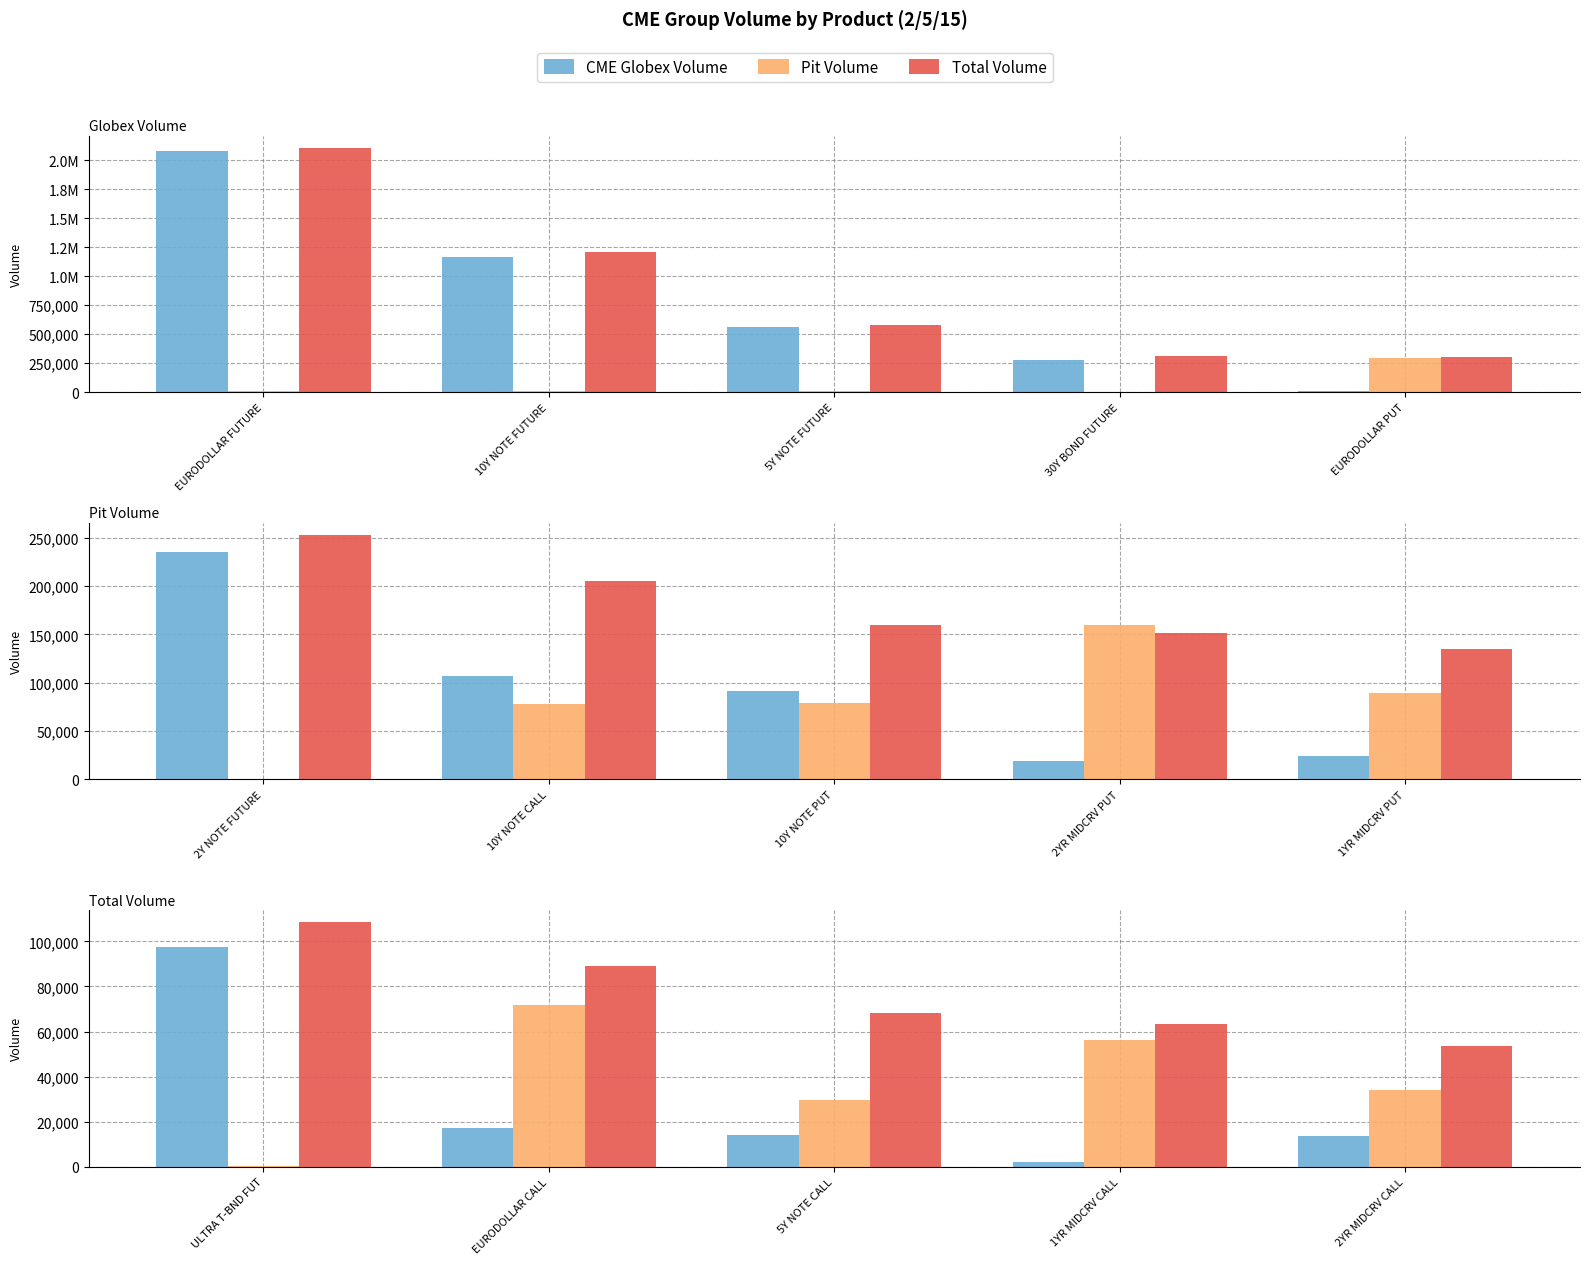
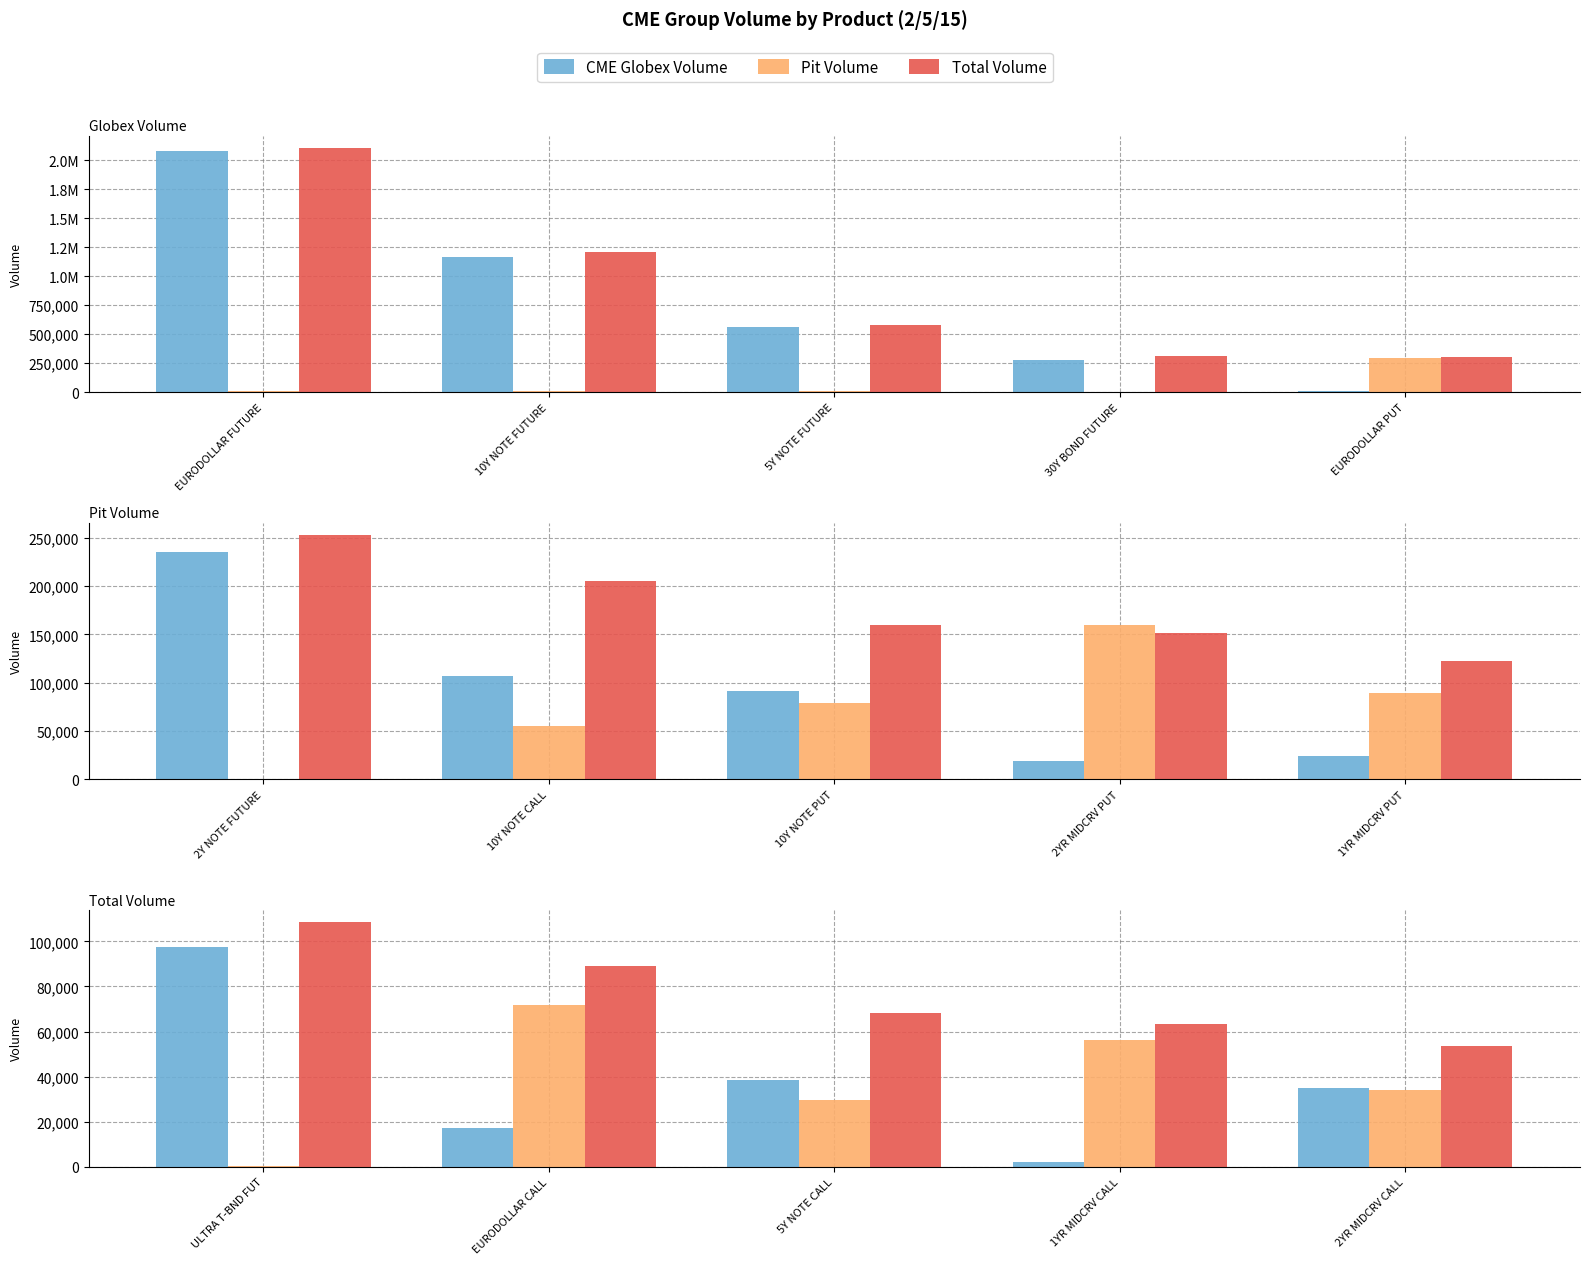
  {
    "Pit Volume": {
      "CME Globex Volume": {
        "2Y NOTE FUTURE": "240,000",
        "10Y NOTE CALL": "110,000",
        "10Y NOTE PUT": "90,000",
        "2YR MIDCRV PUT": "20,000",
        "1YR MIDCRV PUT": "20,000"
      },
      "Pit Volume": {
-       "10Y NOTE CALL": "80,000",
+       "10Y NOTE CALL": "60,000",
        "10Y NOTE PUT": "80,000",
        "2YR MIDCRV PUT": "160,000",
        "1YR MIDCRV PUT": "90,000"
      },
      "Total Volume": {
        "2Y NOTE FUTURE": "250,000",
        "10Y NOTE CALL": "210,000",
        "10Y NOTE PUT": "160,000",
        "2YR MIDCRV PUT": "150,000",
-       "1YR MIDCRV PUT": "130,000"
+       "1YR MIDCRV PUT": "120,000"
      }
    },
    "Total Volume": {
      "CME Globex Volume": {
        "ULTRA T-BND FUT": "97,000",
        "EURODOLLAR CALL": "17,000",
-       "5Y NOTE CALL": "14,000",
+       "5Y NOTE CALL": "39,000",
        "1YR MIDCRV CALL": "2,000",
-       "2YR MIDCRV CALL": "14,000"
+       "2YR MIDCRV CALL": "35,000"
      },
      "Pit Volume": {
        "EURODOLLAR CALL": "72,000",
        "5Y NOTE CALL": "29,000",
        "1YR MIDCRV CALL": "56,000",
        "2YR MIDCRV CALL": "34,000"
      },
      "Total Volume": {
        "ULTRA T-BND FUT": "108,000",
        "EURODOLLAR CALL": "89,000",
        "5Y NOTE CALL": "68,000",
        "1YR MIDCRV CALL": "63,000",
        "2YR MIDCRV CALL": "53,000"
      }
    }
  }
